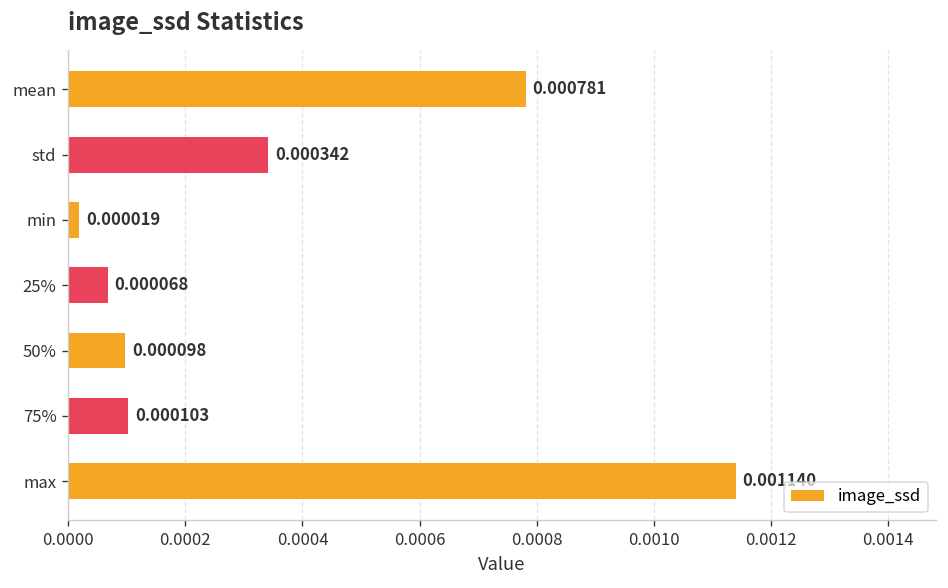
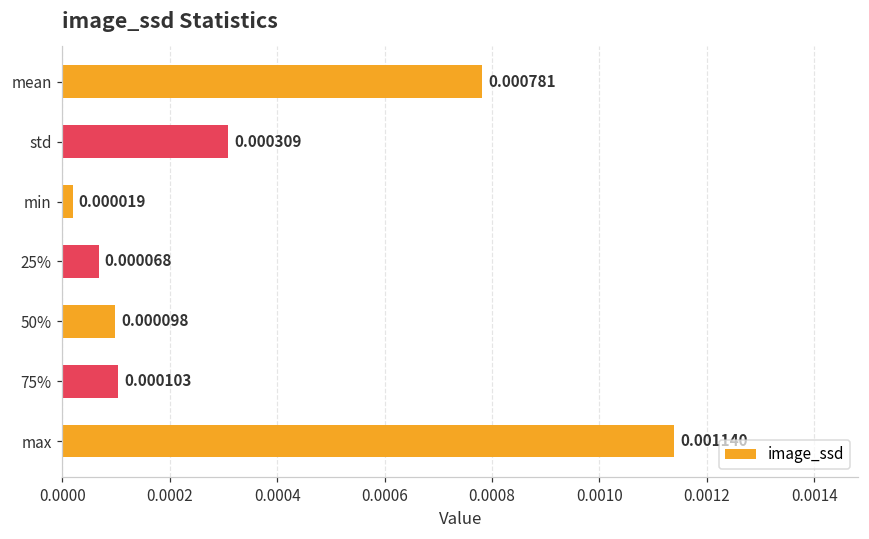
  {
    "mean": 0.000781,
-   "std": 0.000342,
+   "std": 0.000309,
    "min": 0.000019,
    "25%": 0.000068,
    "50%": 0.000098,
    "75%": 0.000103
  }
